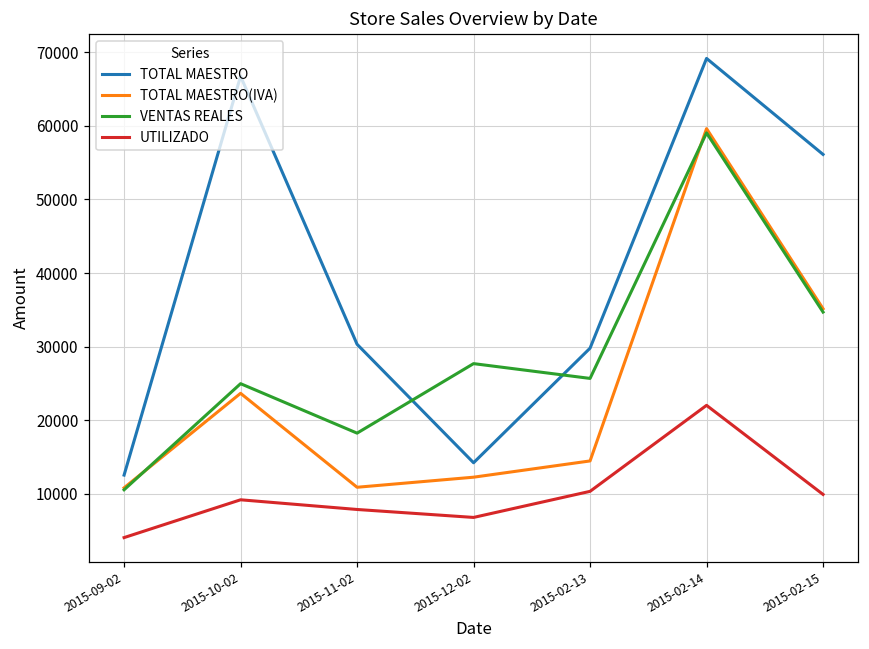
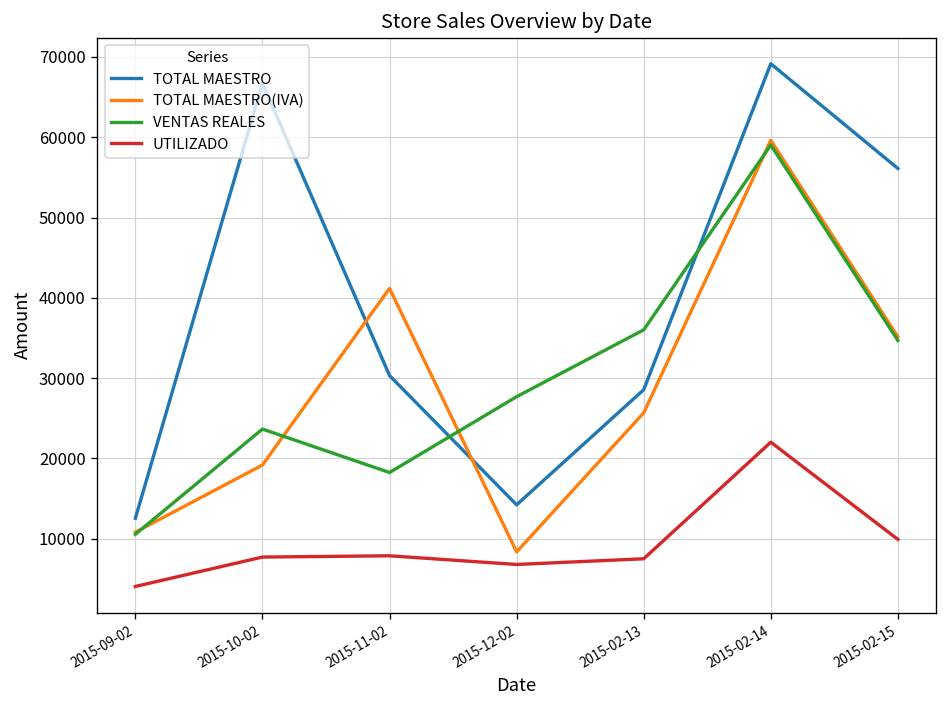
  {
    "TOTAL MAESTRO": {
      "2015-09-02": 13000,
      "2015-11-02": 30000,
      "2015-12-02": 14000,
-     "2015-02-13": 30000,
+     "2015-02-13": 29000,
      "2015-02-14": 69000,
      "2015-02-15": 56000
    },
    "TOTAL MAESTRO(IVA)": {
-     "2015-10-02": 24000,
-     "2015-11-02": 11000,
-     "2015-12-02": 12000,
-     "2015-02-13": 14000,
+     "2015-10-02": 19000,
+     "2015-11-02": 41000,
+     "2015-12-02": 8000,
+     "2015-02-13": 26000,
      "2015-02-14": 60000,
      "2015-02-15": 35000
    },
    "VENTAS REALES": {
-     "2015-10-02": 25000,
+     "2015-10-02": 24000,
      "2015-11-02": 18000,
      "2015-12-02": 28000,
-     "2015-02-13": 26000,
+     "2015-02-13": 36000,
      "2015-02-14": 59000,
      "2015-02-15": 35000
    },
    "UTILIZADO": {
      "2015-09-02": 4000,
-     "2015-10-02": 9000,
+     "2015-10-02": 8000,
      "2015-11-02": 8000,
      "2015-12-02": 7000,
-     "2015-02-13": 10000,
+     "2015-02-13": 8000,
      "2015-02-14": 22000,
      "2015-02-15": 10000
    }
  }
